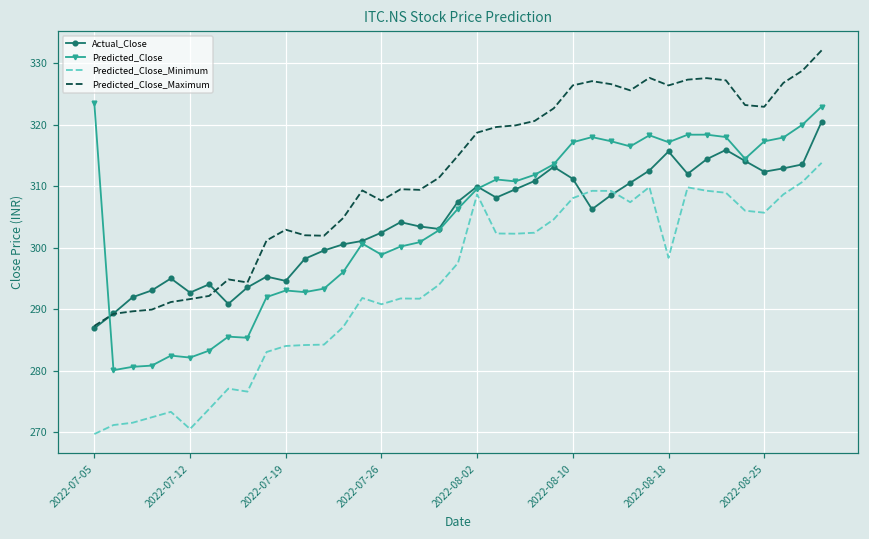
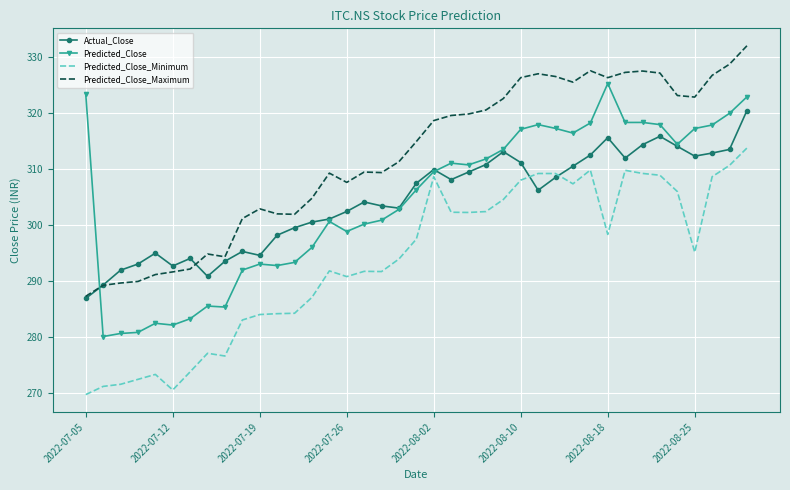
  {
    "Predicted_Close": {
      "2022-07-05": 323,
      "2022-07-12": 282,
      "2022-07-19": 293,
      "2022-07-26": 299,
      "2022-08-10": 317,
-     "2022-08-18": 317,
+     "2022-08-18": 325,
      "2022-08-25": 317
    },
    "Predicted_Close_Minimum": {
      "2022-07-05": 270,
      "2022-07-12": 271,
      "2022-07-19": 284,
      "2022-07-26": 291,
      "2022-08-02": 309,
      "2022-08-10": 308,
      "2022-08-18": 298,
-     "2022-08-25": 306
+     "2022-08-25": 295
    }
  }
